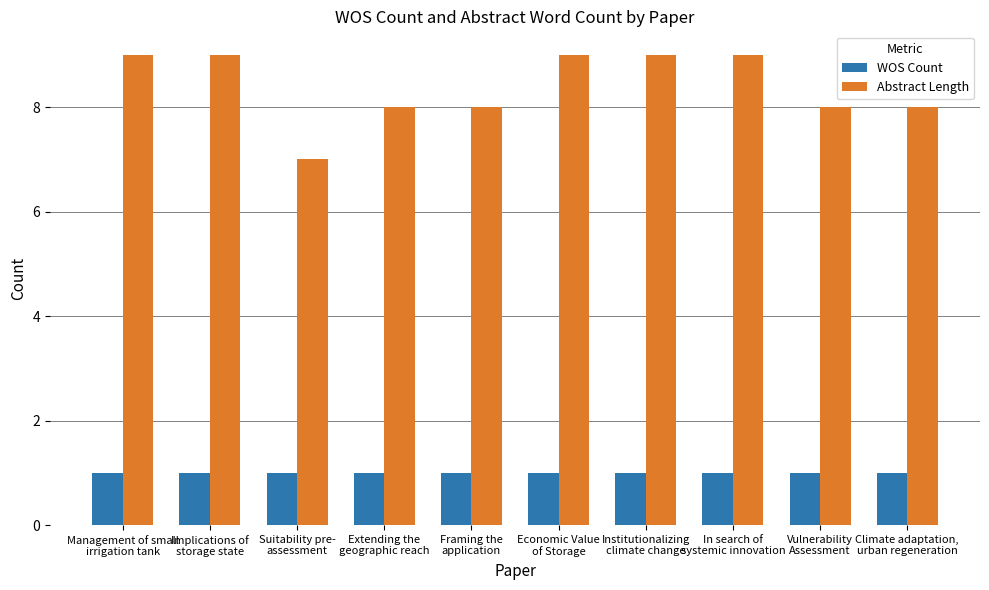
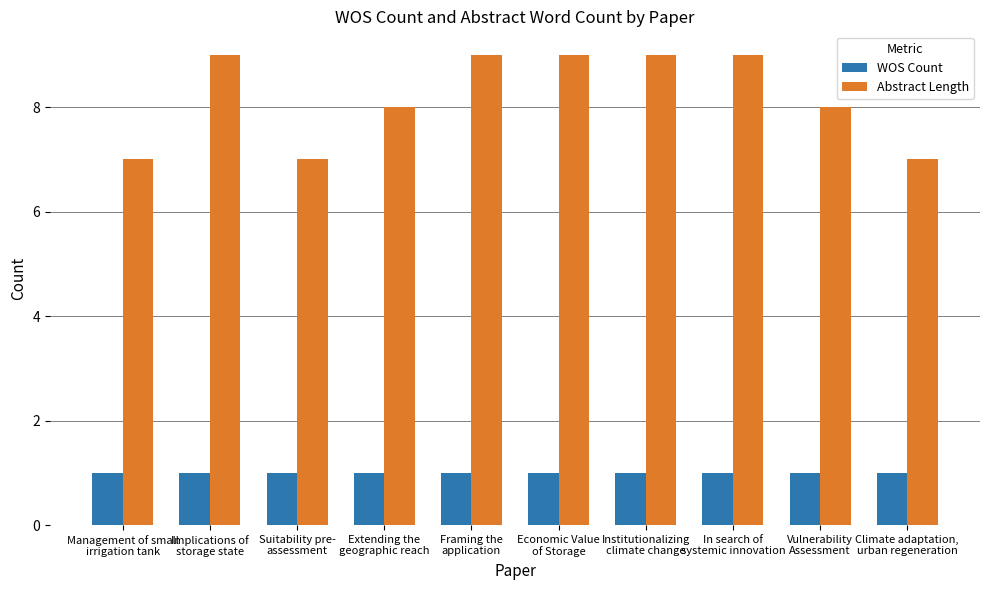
  {
    "WOS Count": {
      "Management of small irrigation tank": 1,
      "Implications of storage state": 1,
      "Suitability pre- assessment": 1,
      "Extending the geographic reach": 1,
      "Framing the application": 1,
      "Economic Value of Storage": 1,
      "Institutionalizing climate change": 1,
      "In search of systemic innovation": 1,
      "Vulnerability Assessment": 1,
      "Climate adaptation, urban regeneration": 1
    },
    "Abstract Length": {
-     "Management of small irrigation tank": 9,
+     "Management of small irrigation tank": 7,
      "Implications of storage state": 9,
      "Suitability pre- assessment": 7,
      "Extending the geographic reach": 8,
-     "Framing the application": 8,
+     "Framing the application": 9,
      "Economic Value of Storage": 9,
      "Institutionalizing climate change": 9,
      "In search of systemic innovation": 9,
      "Vulnerability Assessment": 8,
-     "Climate adaptation, urban regeneration": 8
+     "Climate adaptation, urban regeneration": 7
    }
  }
